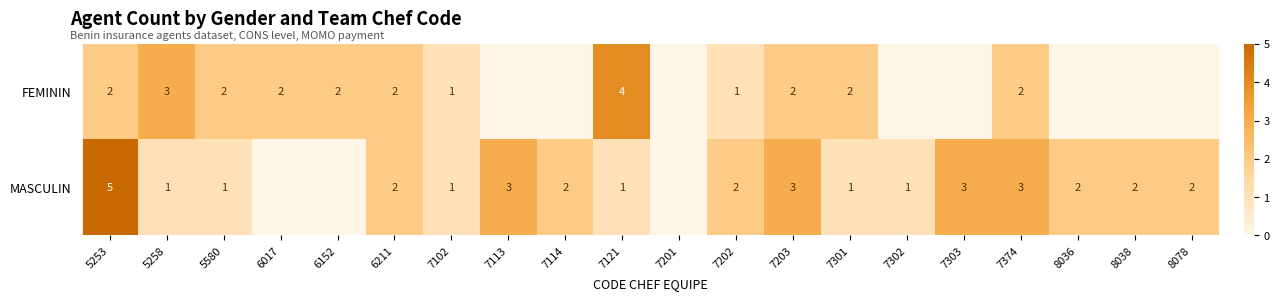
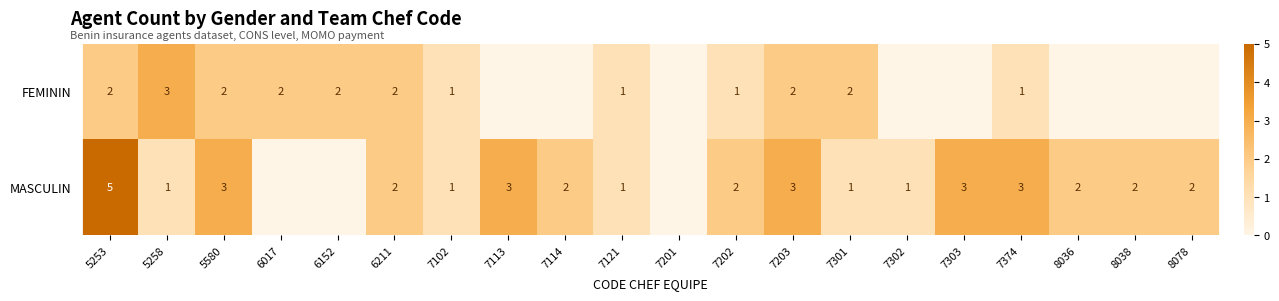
  {
    "FEMININ": {
      "5253": 2,
      "5258": 3,
      "5580": 2,
      "6017": 2,
      "6152": 2,
      "6211": 2,
      "7102": 1,
-     "7121": 4,
+     "7121": 1,
      "7202": 1,
      "7203": 2,
      "7301": 2,
-     "7374": 2
+     "7374": 1
    },
    "MASCULIN": {
      "5253": 5,
      "5258": 1,
-     "5580": 1,
+     "5580": 3,
      "6211": 2,
      "7102": 1,
      "7113": 3,
      "7114": 2,
      "7121": 1,
      "7202": 2,
      "7203": 3,
      "7301": 1,
      "7302": 1,
      "7303": 3,
      "7374": 3,
      "8036": 2,
      "8038": 2,
      "8078": 2
    }
  }
